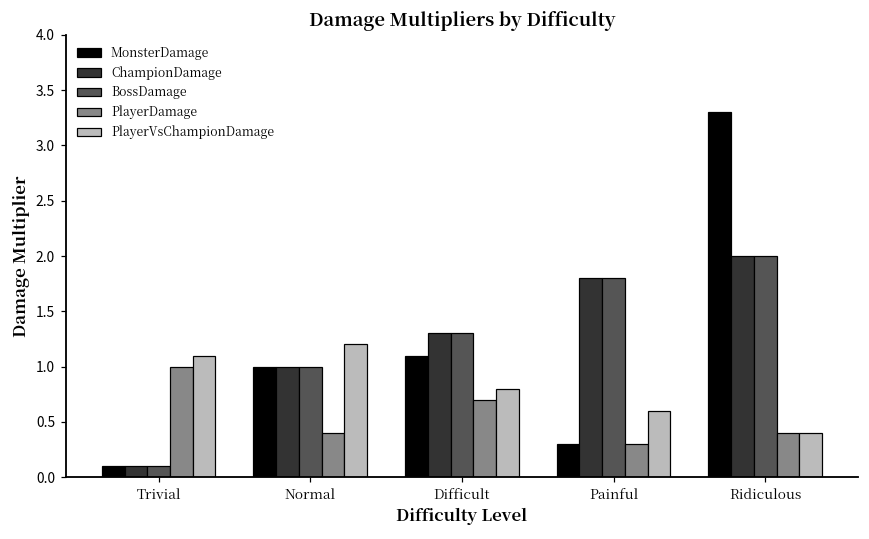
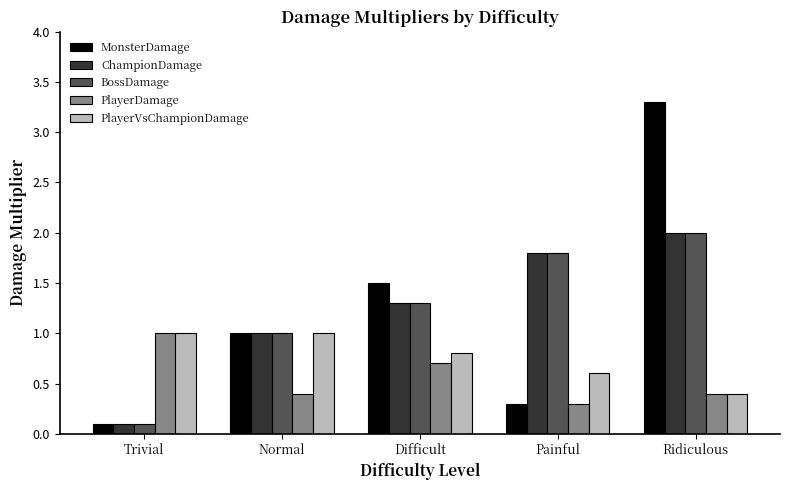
  {
    "MonsterDamage": {
      "Trivial": 0.1,
      "Normal": 1.0,
-     "Difficult": 1.1,
+     "Difficult": 1.5,
      "Painful": 0.3,
      "Ridiculous": 3.3
    },
    "PlayerDamage": {
      "Trivial": 1.0,
      "Normal": 0.4,
      "Difficult": 0.7,
      "Painful": 0.3,
      "Ridiculous": 0.4
    },
    "PlayerVsChampionDamage": {
-     "Trivial": 1.1,
-     "Normal": 1.2,
+     "Trivial": 1.0,
+     "Normal": 1.0,
      "Difficult": 0.8,
      "Painful": 0.6,
      "Ridiculous": 0.4
    }
  }
